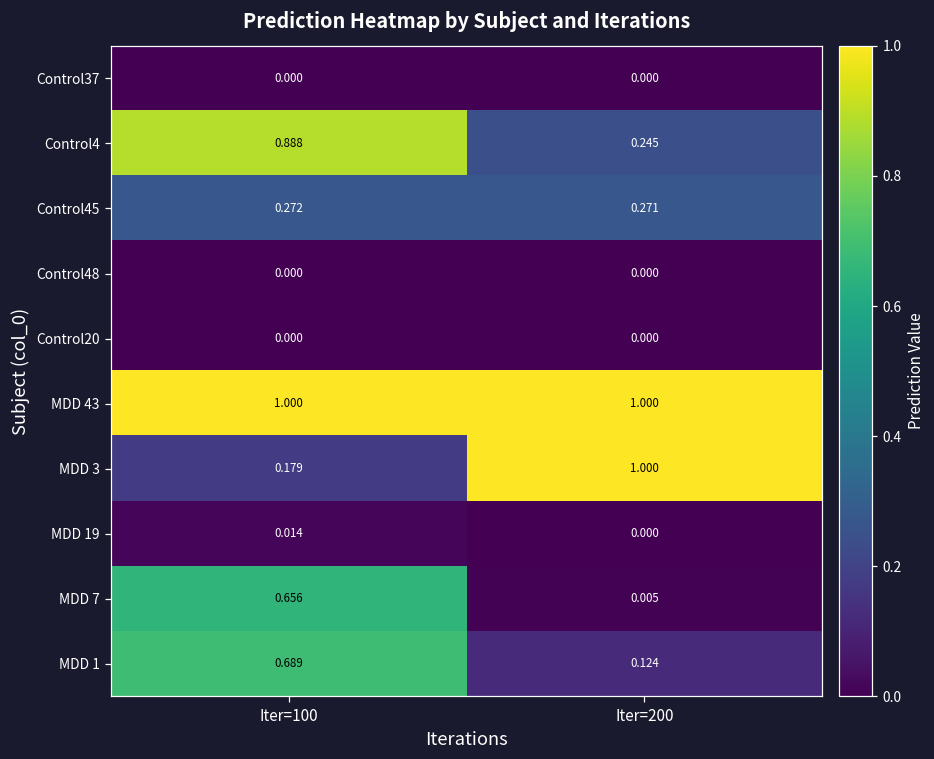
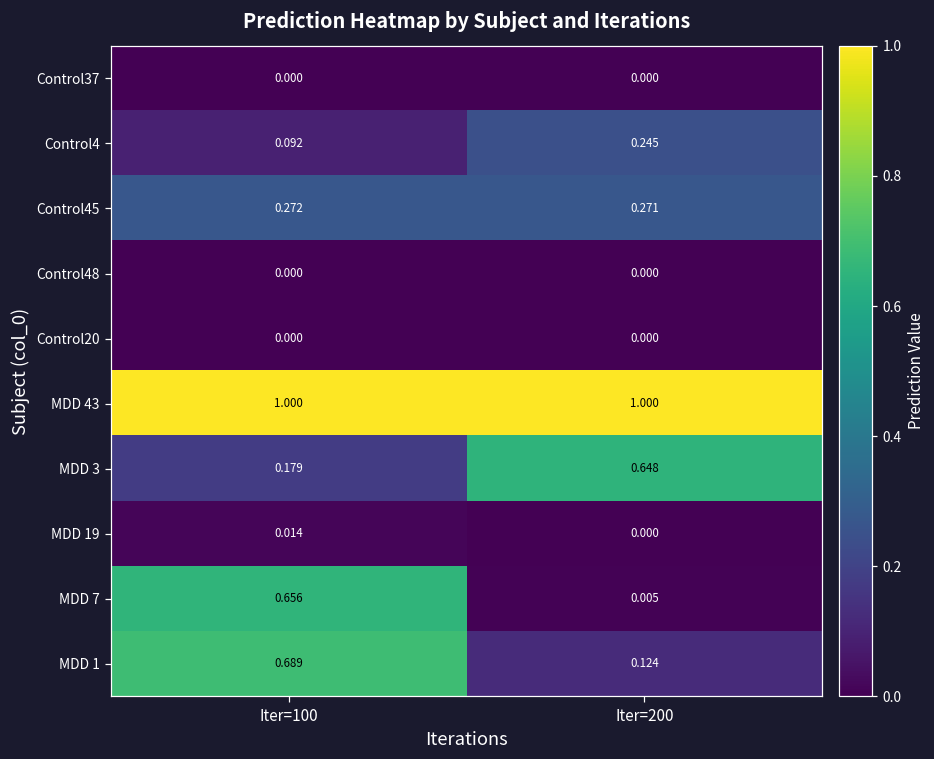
  {
    "Control37": {
      "Iter=100": 0.000,
      "Iter=200": 0.000
    },
    "Control4": {
-     "Iter=100": 0.888,
+     "Iter=100": 0.092,
      "Iter=200": 0.245
    },
    "Control45": {
      "Iter=100": 0.272,
      "Iter=200": 0.271
    },
    "Control48": {
      "Iter=100": 0.000,
      "Iter=200": 0.000
    },
    "Control20": {
      "Iter=100": 0.000,
      "Iter=200": 0.000
    },
    "MDD 43": {
      "Iter=100": 1.000,
      "Iter=200": 1.000
    },
    "MDD 3": {
      "Iter=100": 0.179,
-     "Iter=200": 1.000
+     "Iter=200": 0.648
    },
    "MDD 19": {
      "Iter=100": 0.014,
      "Iter=200": 0.000
    },
    "MDD 7": {
      "Iter=100": 0.656,
      "Iter=200": 0.005
    },
    "MDD 1": {
      "Iter=100": 0.689,
      "Iter=200": 0.124
    }
  }
